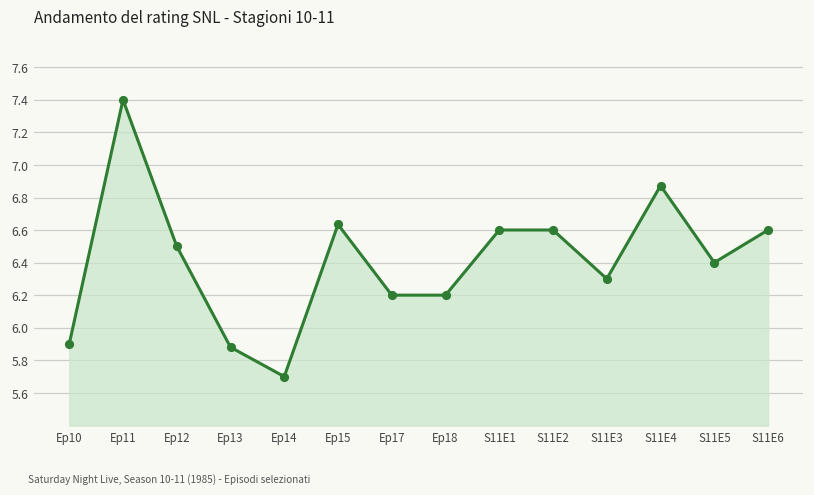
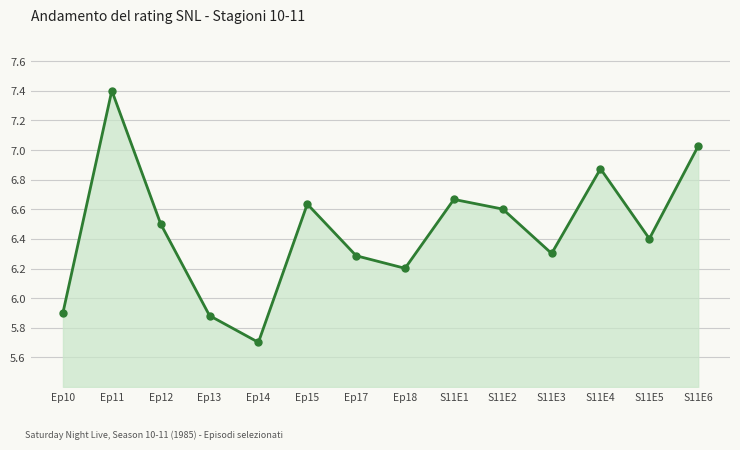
  {
    "Ep10": 5.90,
    "Ep11": 7.40,
    "Ep12": 6.50,
    "Ep13": 5.88,
    "Ep14": 5.70,
    "Ep15": 6.64,
-   "Ep17": 6.20,
+   "Ep17": 6.29,
    "Ep18": 6.20,
-   "S11E1": 6.60,
+   "S11E1": 6.67,
    "S11E2": 6.60,
    "S11E3": 6.30,
    "S11E4": 6.87,
    "S11E5": 6.40,
-   "S11E6": 6.60
+   "S11E6": 7.03
  }
